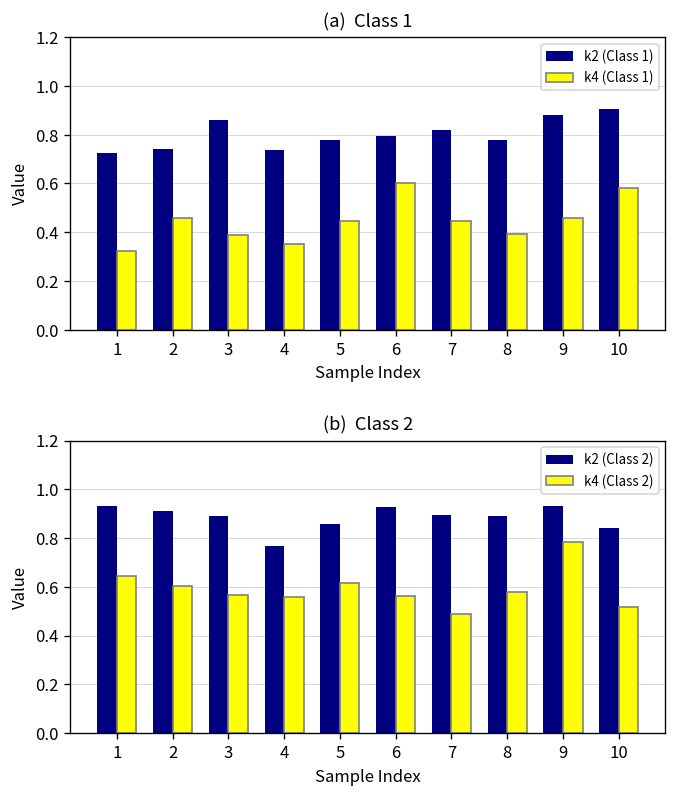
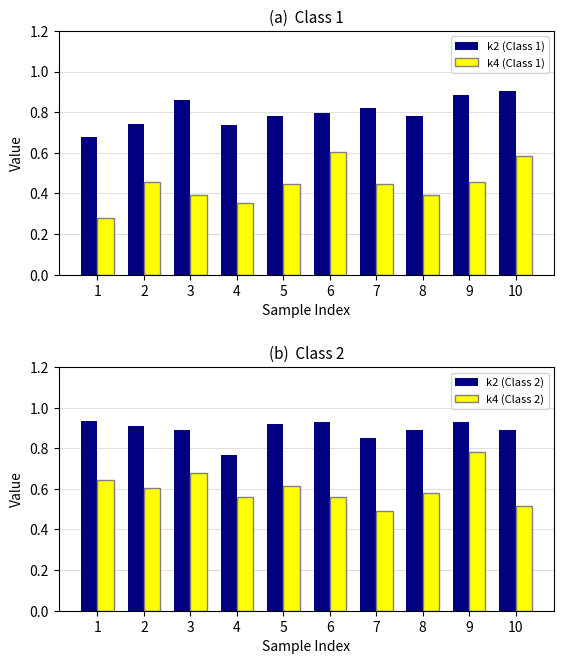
  {
    "(a) Class 1": {
      "k2 (Class 1)": {
-       "1": 0.73,
+       "1": 0.68,
        "2": 0.74,
        "3": 0.86,
        "4": 0.74,
        "5": 0.78,
        "6": 0.79,
        "7": 0.82,
        "8": 0.78,
        "9": 0.88,
        "10": 0.91
      },
      "k4 (Class 1)": {
-       "1": 0.32,
+       "1": 0.28,
        "2": 0.46,
        "3": 0.39,
        "4": 0.35,
        "5": 0.44,
        "6": 0.60,
        "7": 0.44,
        "8": 0.39,
        "9": 0.46,
        "10": 0.58
      }
    },
    "(b) Class 2": {
      "k2 (Class 2)": {
        "1": 0.93,
        "2": 0.91,
        "3": 0.89,
        "4": 0.77,
-       "5": 0.86,
+       "5": 0.92,
        "6": 0.93,
-       "7": 0.90,
+       "7": 0.85,
        "8": 0.89,
        "9": 0.93,
-       "10": 0.84
+       "10": 0.89
      },
      "k4 (Class 2)": {
        "1": 0.64,
        "2": 0.60,
-       "3": 0.57,
+       "3": 0.68,
        "4": 0.56,
        "5": 0.62,
        "6": 0.56,
        "7": 0.49,
        "8": 0.58,
        "9": 0.78,
        "10": 0.52
      }
    }
  }
